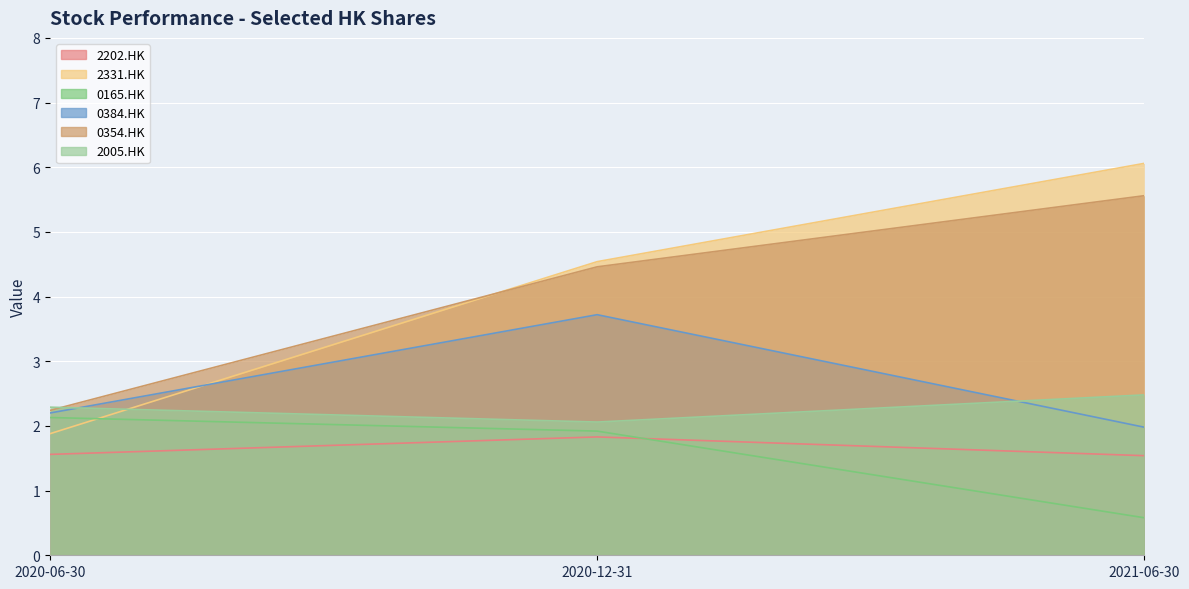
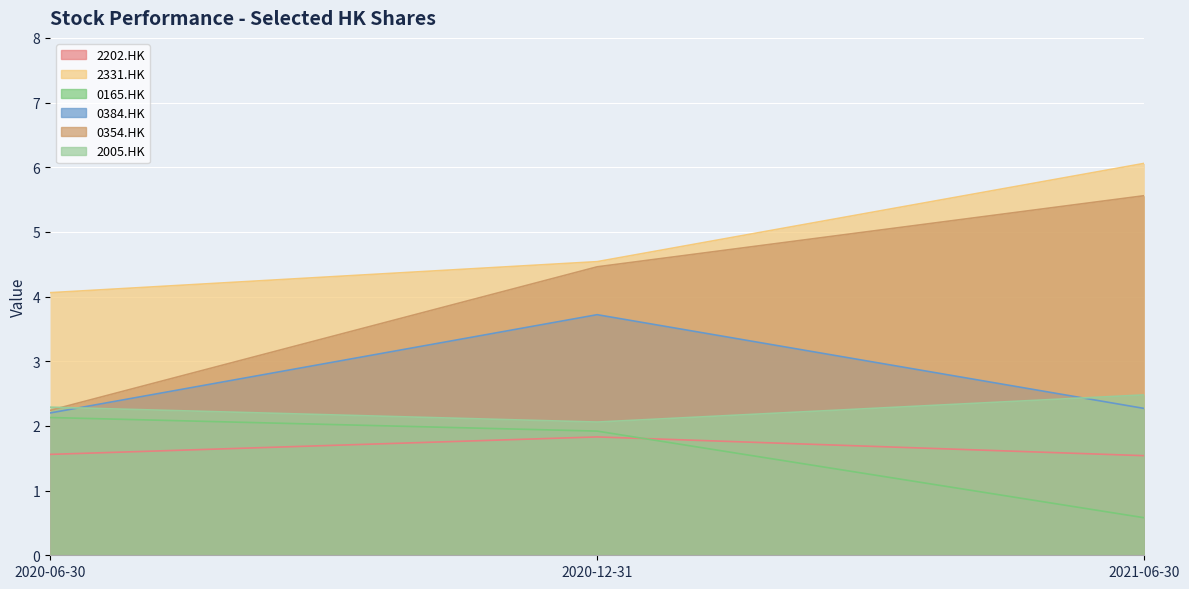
  {
    "2331.HK": {
-     "2020-06-30": 1.9,
+     "2020-06-30": 4.1,
      "2020-12-31": 4.5,
      "2021-06-30": 6.1
    },
    "0384.HK": {
      "2020-06-30": 2.2,
      "2020-12-31": 3.7,
-     "2021-06-30": 2.0
+     "2021-06-30": 2.3
    }
  }
